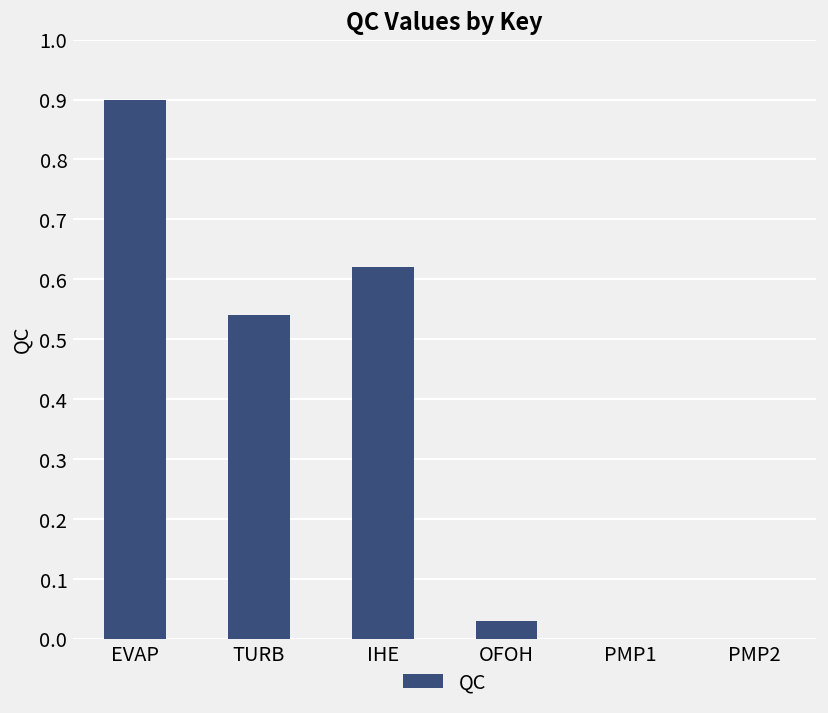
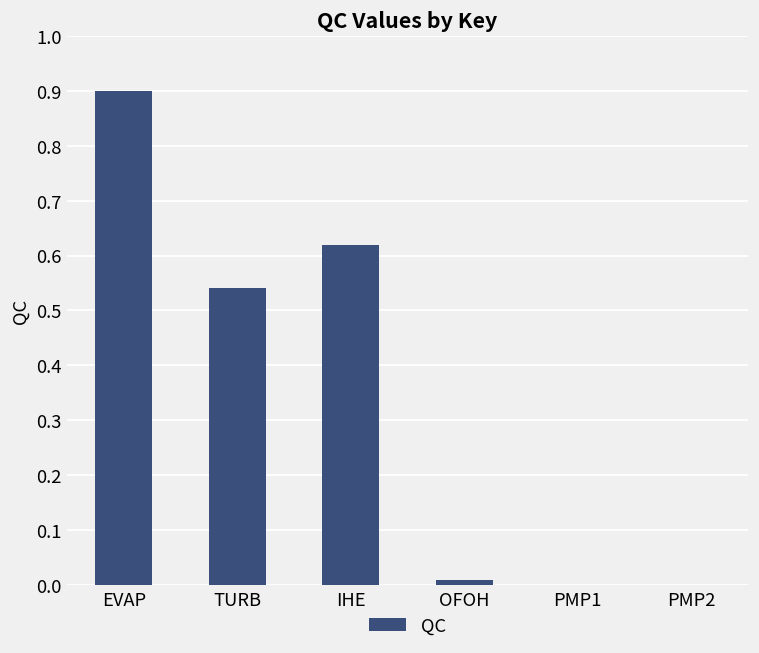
  {
    "EVAP": 0.90,
    "TURB": 0.54,
    "IHE": 0.62,
-   "OFOH": 0.03,
+   "OFOH": 0.01,
    "PMP1": 0.00,
    "PMP2": 0.00
  }
